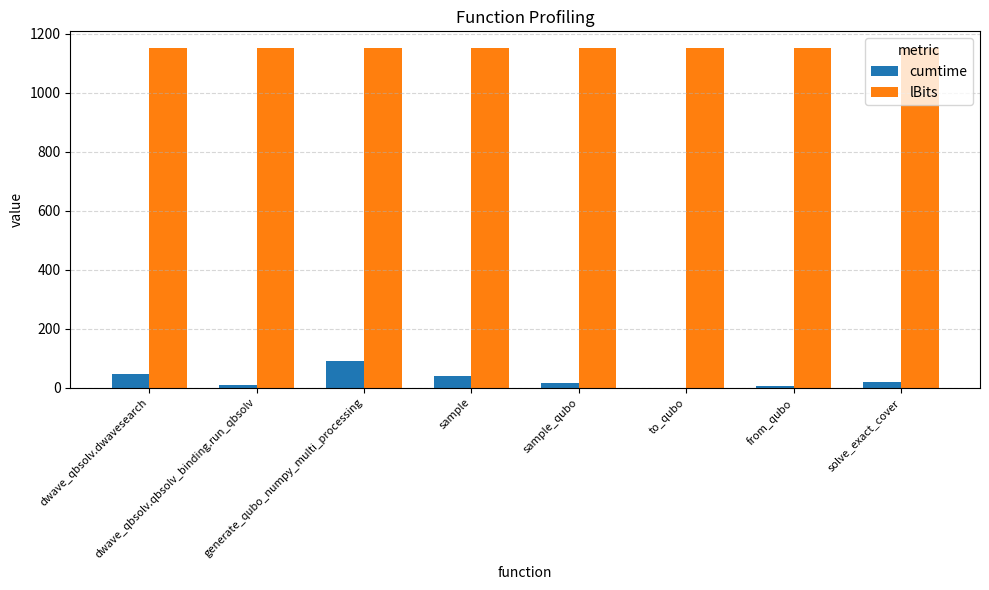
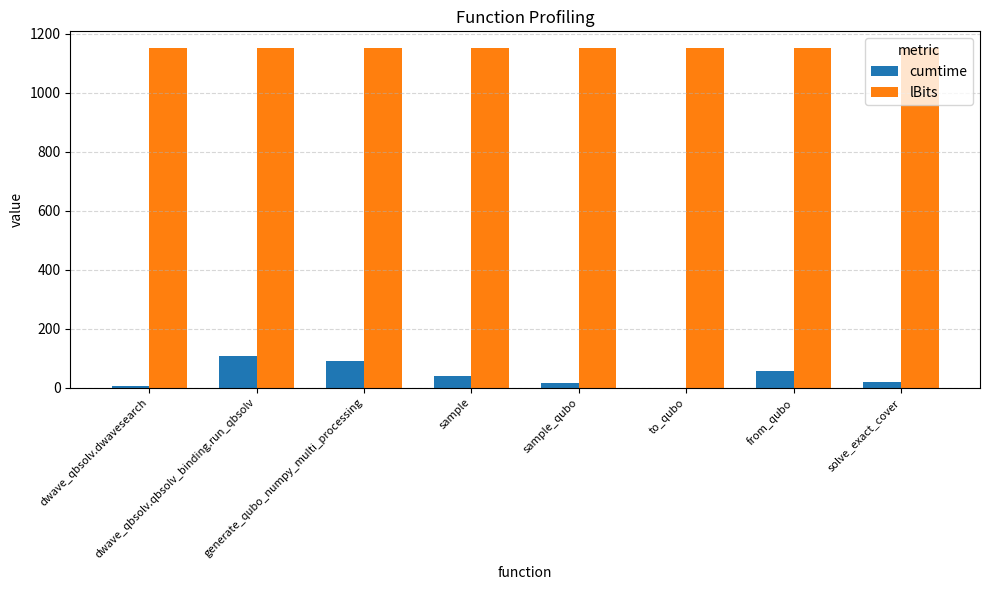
  {
    "cumtime": {
-     "dwave_qbsolv.dwavesearch": 50,
-     "dwave_qbsolv.qbsolv_binding.run_qbsolv": 10,
+     "dwave_qbsolv.dwavesearch": 10,
+     "dwave_qbsolv.qbsolv_binding.run_qbsolv": 110,
      "generate_qubo_numpy_multi_processing": 90,
      "sample": 40,
      "sample_qubo": 10,
-     "from_qubo": 10,
+     "from_qubo": 60,
      "solve_exact_cover": 20
    },
    "lBits": {
      "dwave_qbsolv.dwavesearch": 1150,
      "dwave_qbsolv.qbsolv_binding.run_qbsolv": 1150,
      "generate_qubo_numpy_multi_processing": 1150,
      "sample": 1150,
      "sample_qubo": 1150,
      "to_qubo": 1150,
      "from_qubo": 1150
    }
  }
